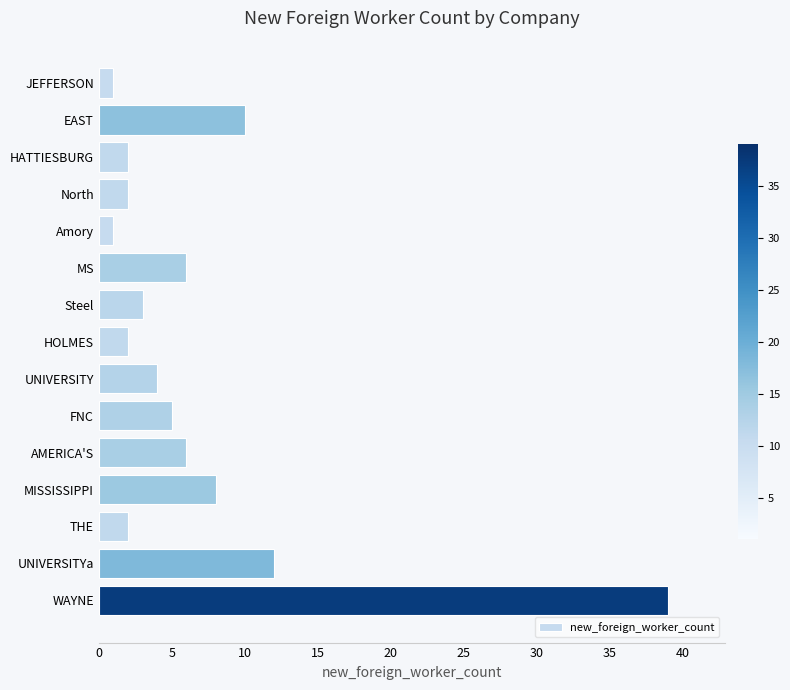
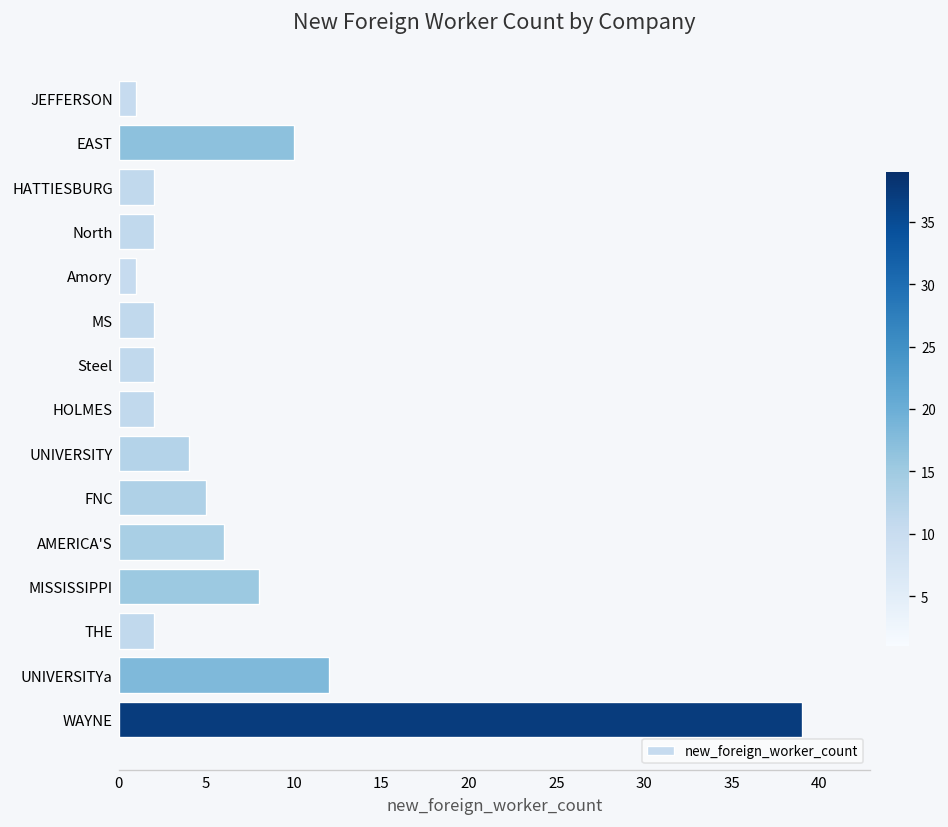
  {
    "JEFFERSON": 1,
    "EAST": 10,
    "HATTIESBURG": 2,
    "North": 2,
    "Amory": 1,
-   "MS": 6,
-   "Steel": 3,
+   "MS": 2,
+   "Steel": 2,
    "HOLMES": 2,
    "UNIVERSITY": 4,
    "FNC": 5,
    "AMERICA'S": 6,
    "MISSISSIPPI": 8,
    "THE": 2,
    "UNIVERSITYa": 12,
    "WAYNE": 39
  }
